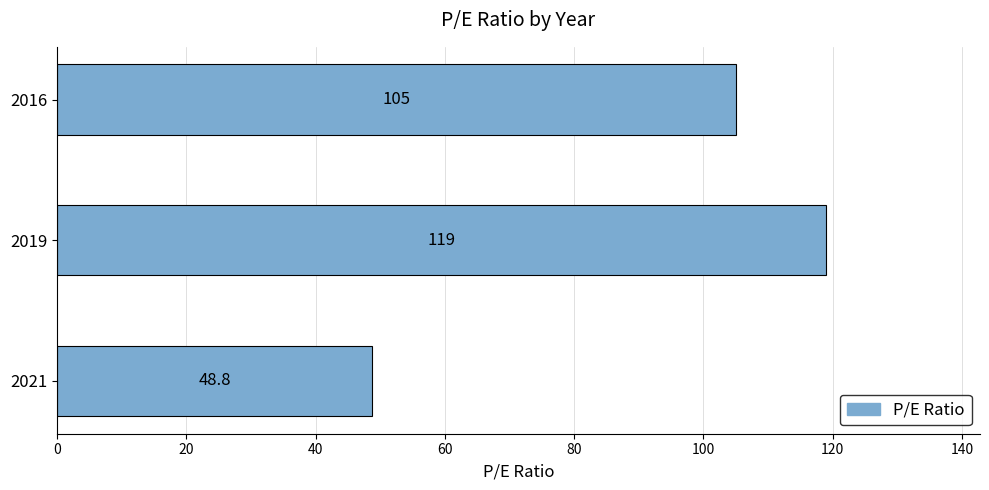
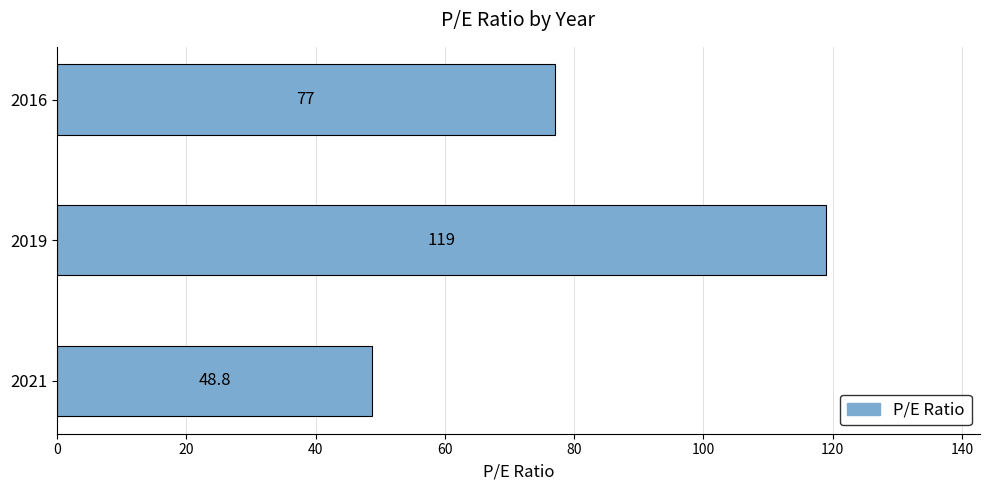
  {
-   "2016": 105,
+   "2016": 77,
    "2019": 119,
    "2021": 48.8
  }
